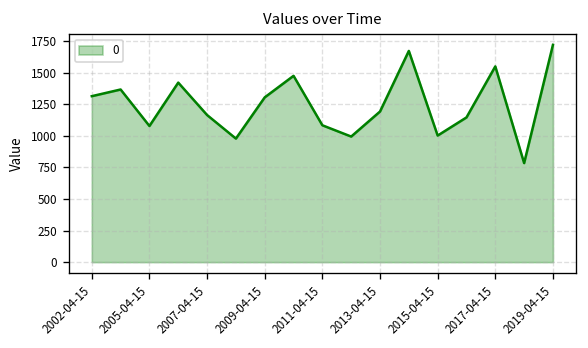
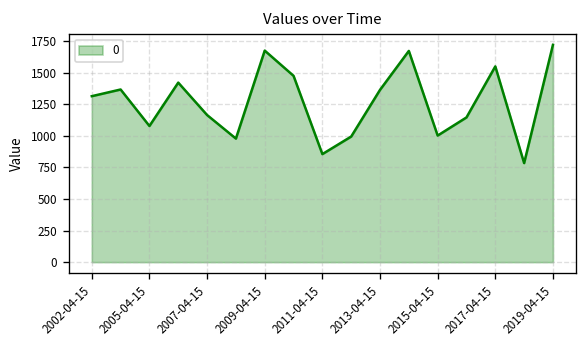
  {
    "2002-04-15": 1310,
    "2005-04-15": 1080,
    "2007-04-15": 1160,
-   "2009-04-15": 1300,
-   "2011-04-15": 1080,
-   "2013-04-15": 1190,
+   "2009-04-15": 1670,
+   "2011-04-15": 860,
+   "2013-04-15": 1360,
    "2015-04-15": 1000,
    "2017-04-15": 1550,
    "2019-04-15": 1720
  }
